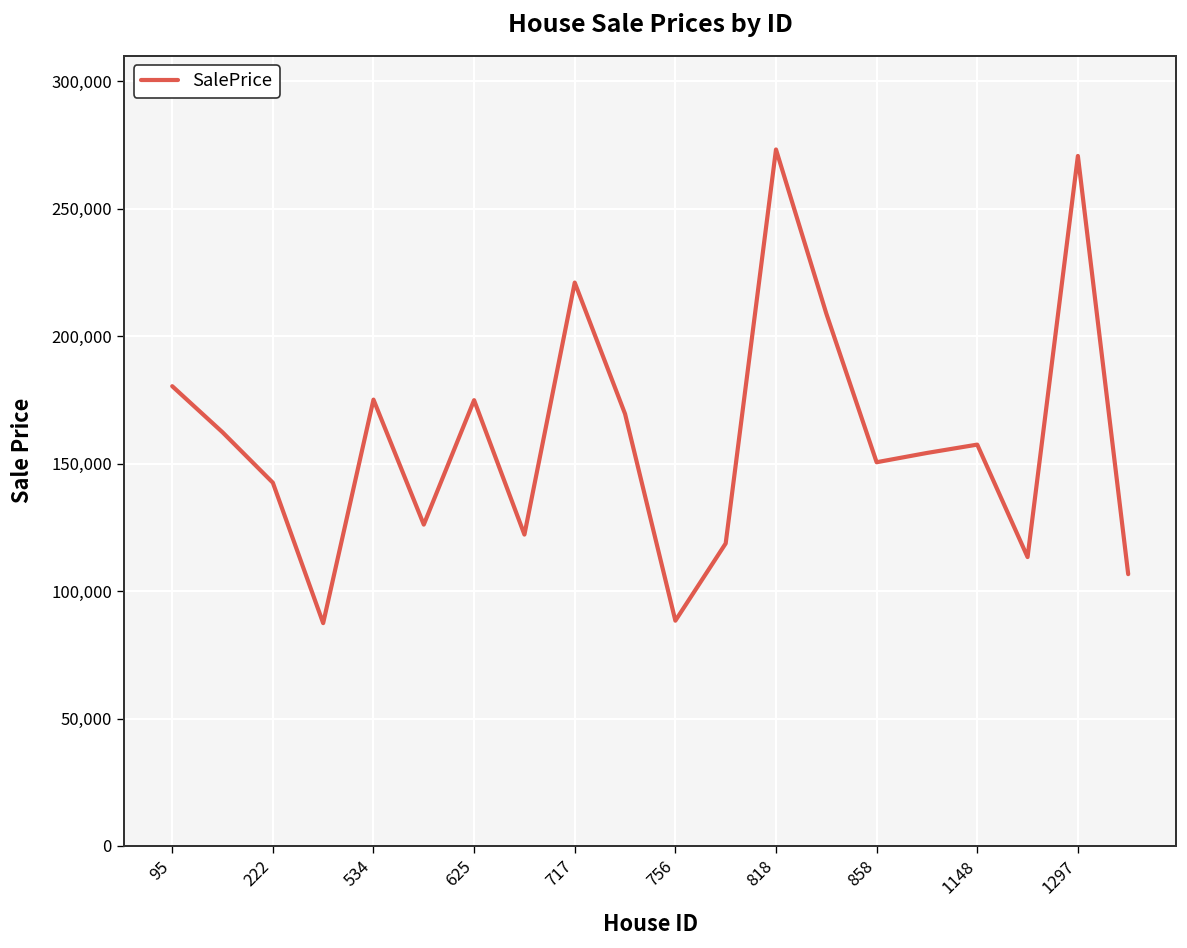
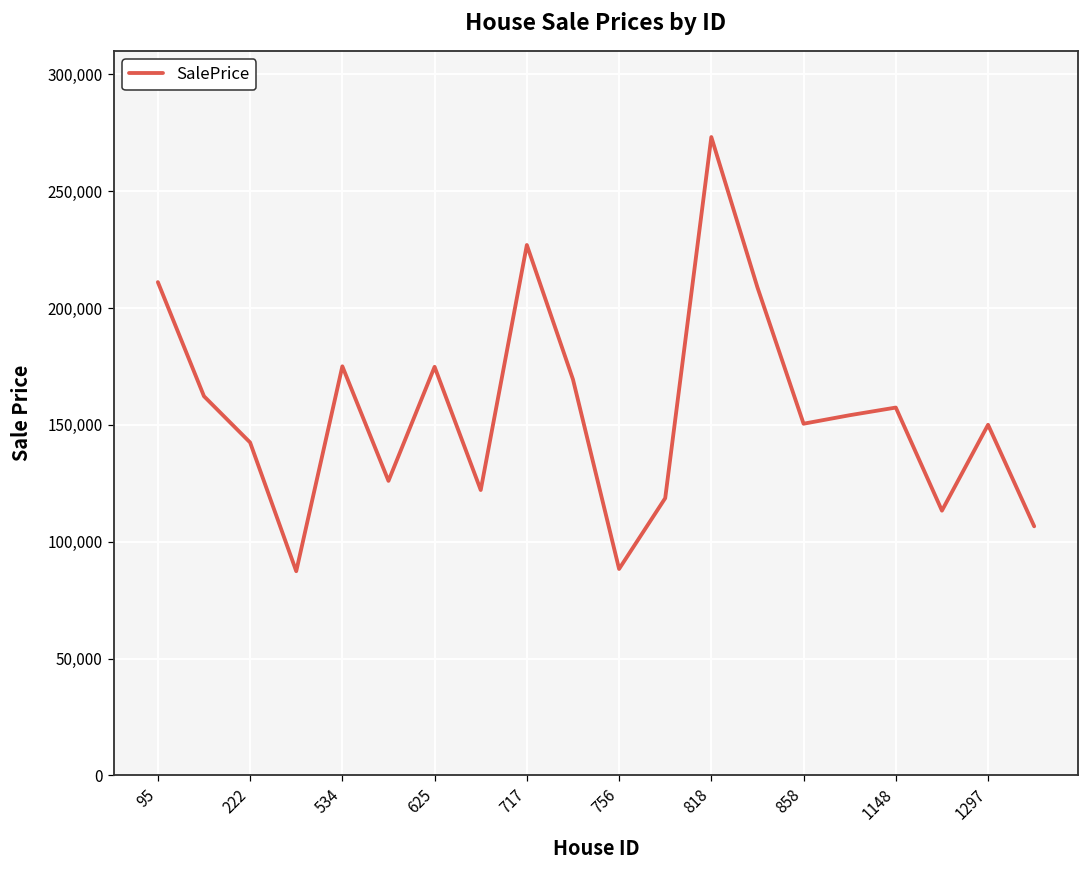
  {
-   "95": "180,000",
+   "95": "211,000",
    "222": "143,000",
    "534": "175,000",
    "625": "175,000",
-   "717": "221,000",
+   "717": "227,000",
    "756": "88,000",
    "818": "273,000",
    "858": "151,000",
    "1148": "157,000",
-   "1297": "271,000"
+   "1297": "150,000"
  }
